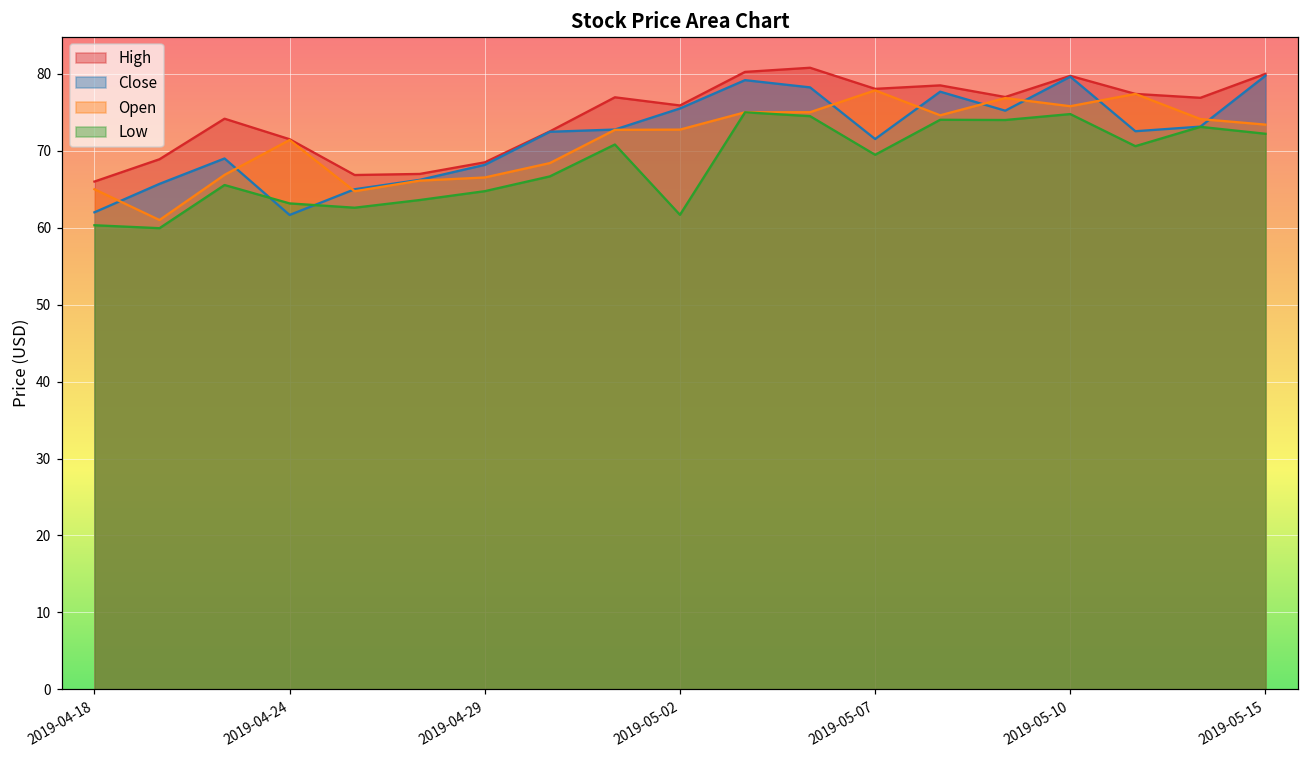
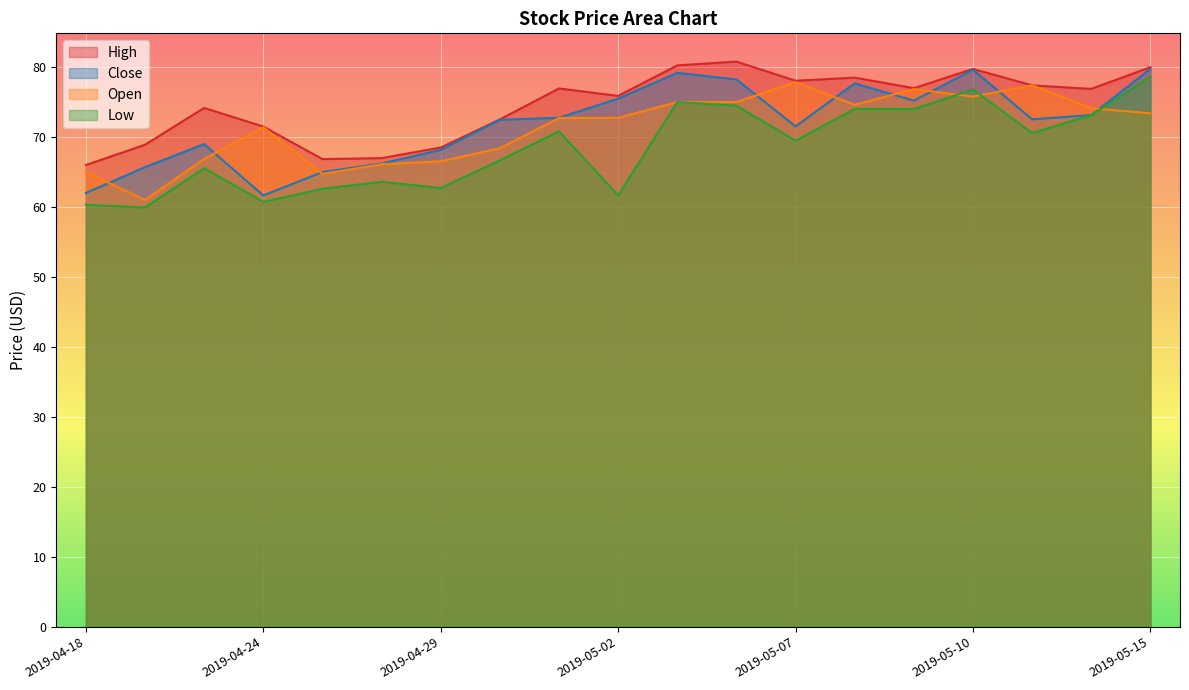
  {
    "Close": {
      "2019-04-18": 62,
      "2019-04-24": 62,
      "2019-05-02": 76,
      "2019-05-07": 72
    },
    "Low": {
      "2019-04-18": 60,
-     "2019-04-24": 63,
-     "2019-04-29": 65,
+     "2019-04-24": 61,
+     "2019-04-29": 63,
      "2019-05-02": 62,
      "2019-05-07": 69,
-     "2019-05-10": 75,
-     "2019-05-15": 72
+     "2019-05-10": 77,
+     "2019-05-15": 79
    }
  }
